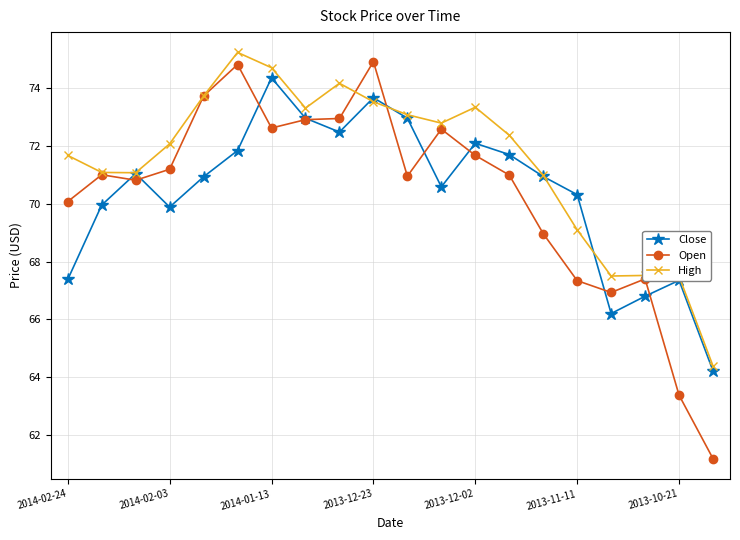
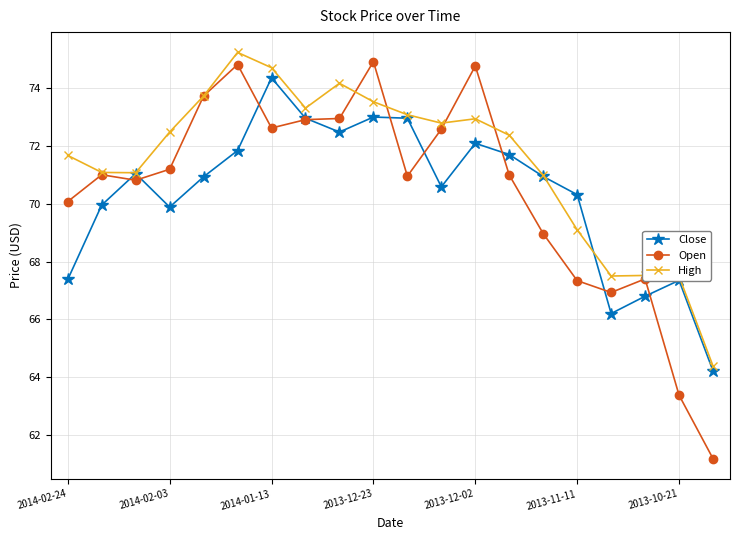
  {
    "Close": {
      "2014-02-24": 67.4,
      "2014-02-03": 69.9,
      "2014-01-13": 74.4,
-     "2013-12-23": 73.7,
+     "2013-12-23": 73.0,
      "2013-12-02": 72.1,
      "2013-11-11": 70.3
    },
    "Open": {
      "2014-02-24": 70.1,
      "2014-02-03": 71.2,
      "2014-01-13": 72.6,
      "2013-12-23": 74.9,
-     "2013-12-02": 71.7,
+     "2013-12-02": 74.8,
      "2013-11-11": 67.3,
      "2013-10-21": 63.4
    },
    "High": {
      "2014-02-24": 71.7,
-     "2014-02-03": 72.1,
+     "2014-02-03": 72.5,
      "2014-01-13": 74.7,
      "2013-12-23": 73.5,
-     "2013-12-02": 73.4,
+     "2013-12-02": 73.0,
      "2013-11-11": 69.1
    }
  }
